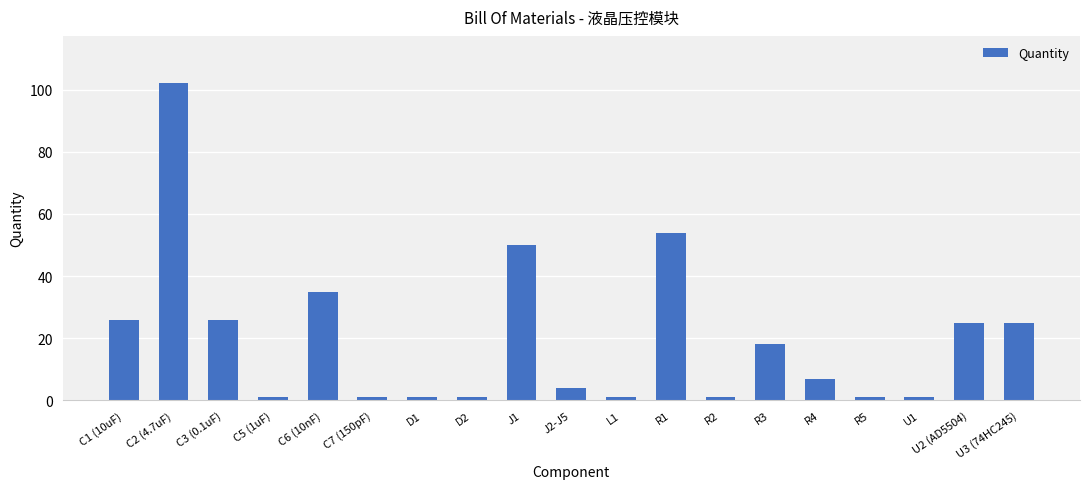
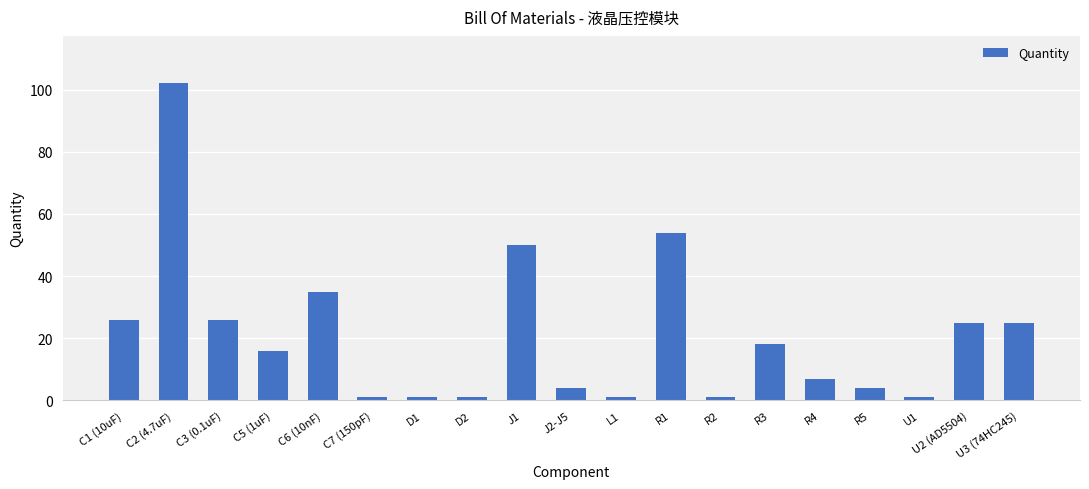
  {
    "C1 (10uF)": 26,
    "C2 (4.7uF)": 102,
    "C3 (0.1uF)": 26,
-   "C5 (1uF)": 1,
+   "C5 (1uF)": 16,
    "C6 (10nF)": 35,
    "C7 (150pF)": 1,
    "D1": 1,
    "D2": 1,
    "J1": 50,
    "J2-J5": 4,
    "L1": 1,
    "R1": 54,
    "R2": 1,
    "R3": 18,
    "R4": 7,
-   "R5": 1,
+   "R5": 4,
    "U1": 1,
    "U2 (AD5504)": 25,
    "U3 (74HC245)": 25
  }
